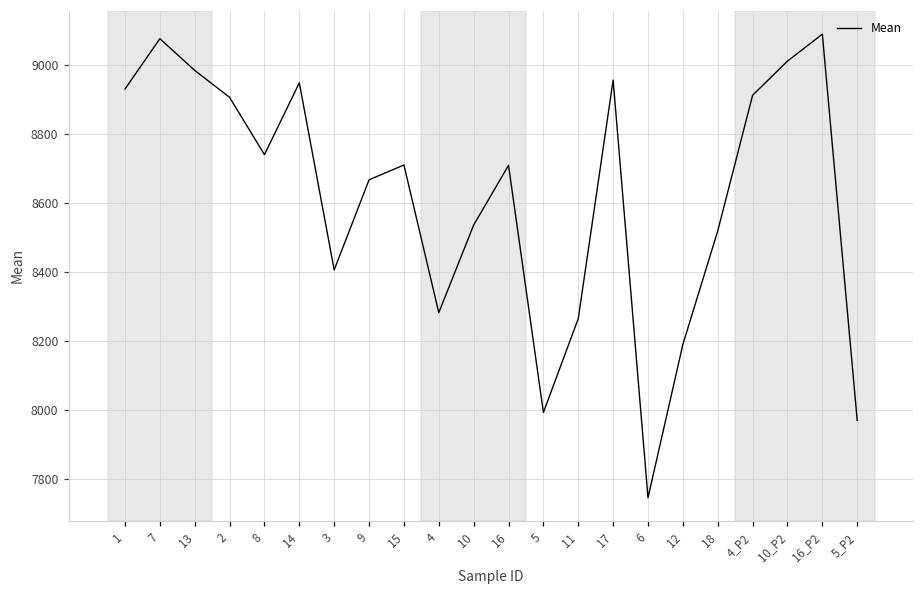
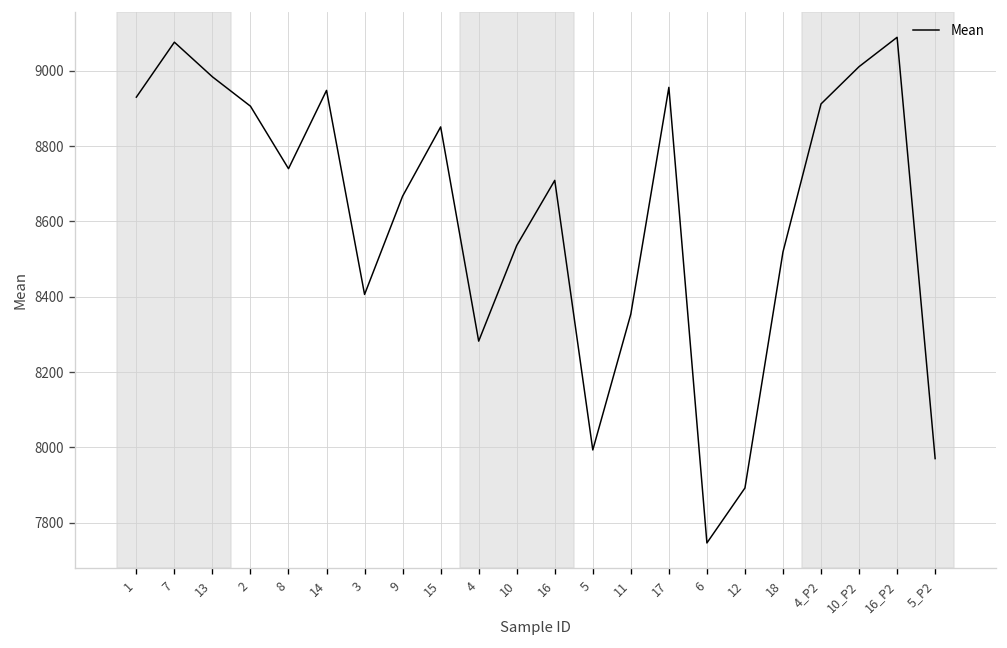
  {
    "1": 8930,
    "7": 9080,
    "13": 8980,
    "2": 8910,
    "8": 8740,
    "14": 8950,
    "3": 8410,
    "9": 8670,
-   "15": 8710,
+   "15": 8850,
    "4": 8280,
    "10": 8540,
    "16": 8710,
    "5": 7990,
-   "11": 8270,
+   "11": 8350,
    "17": 8960,
    "6": 7750,
-   "12": 8190,
+   "12": 7890,
    "18": 8520,
    "4_P2": 8910,
    "10_P2": 9010,
    "16_P2": 9090,
    "5_P2": 7970
  }
